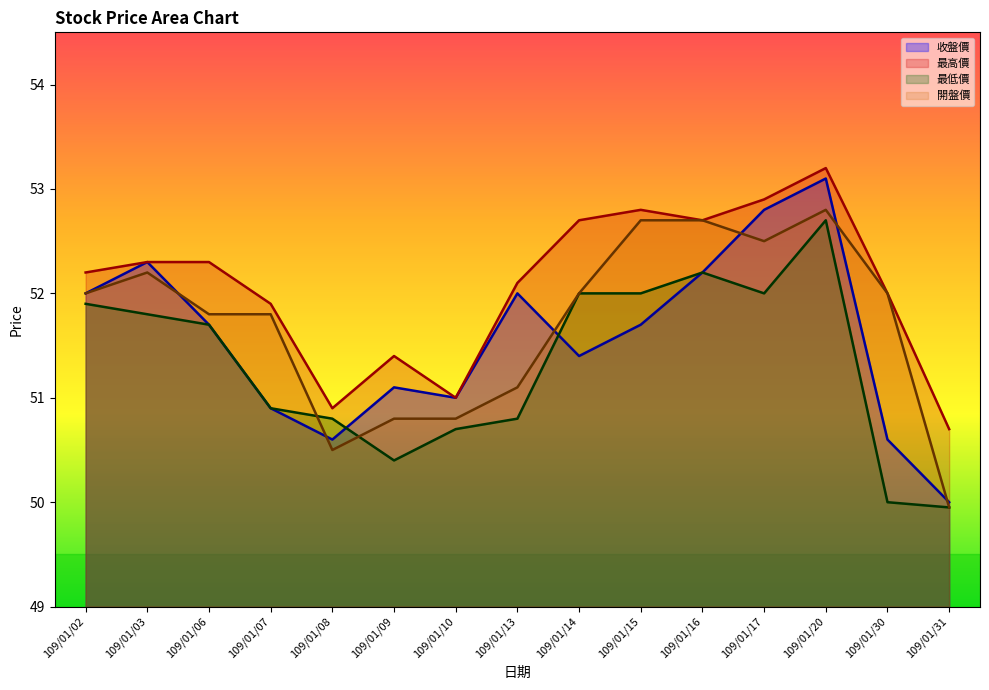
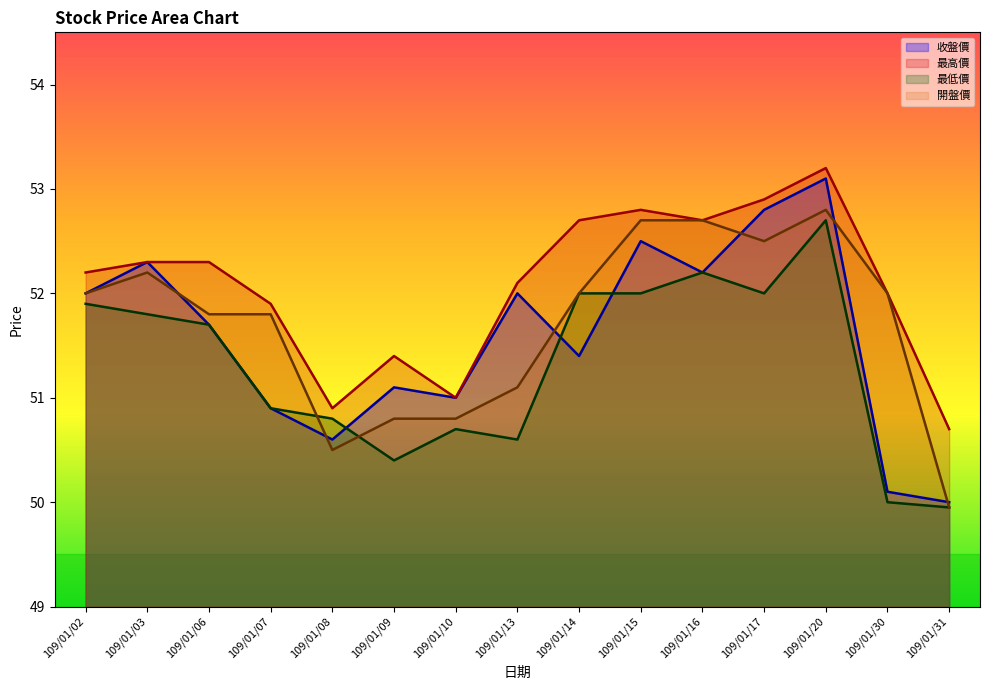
  {
    "收盤價": {
      "109/01/08": 50.6,
      "109/01/09": 51.1,
      "109/01/13": 52.0,
      "109/01/14": 51.4,
-     "109/01/15": 51.7,
+     "109/01/15": 52.5,
      "109/01/17": 52.8,
      "109/01/20": 53.1,
-     "109/01/30": 50.6,
+     "109/01/30": 50.1,
      "109/01/31": 50.0
    },
    "最低價": {
      "109/01/02": 51.9,
      "109/01/03": 51.8,
      "109/01/08": 50.8,
      "109/01/09": 50.4,
      "109/01/10": 50.7,
-     "109/01/13": 50.8,
+     "109/01/13": 50.6,
      "109/01/15": 52.0,
      "109/01/17": 52.0,
      "109/01/20": 52.7,
      "109/01/30": 50.0
    }
  }
